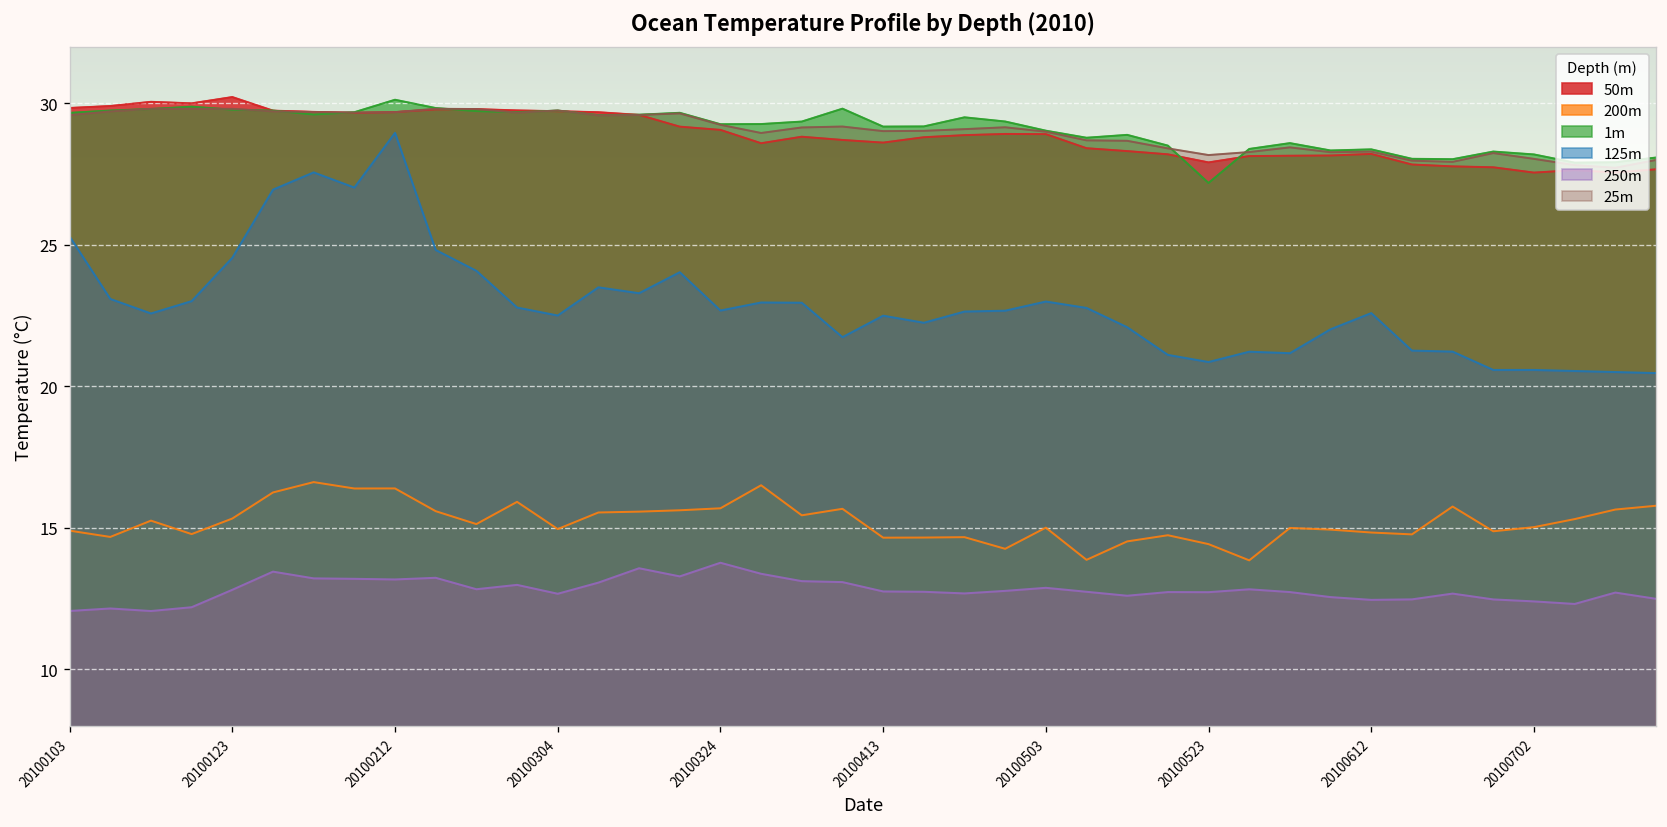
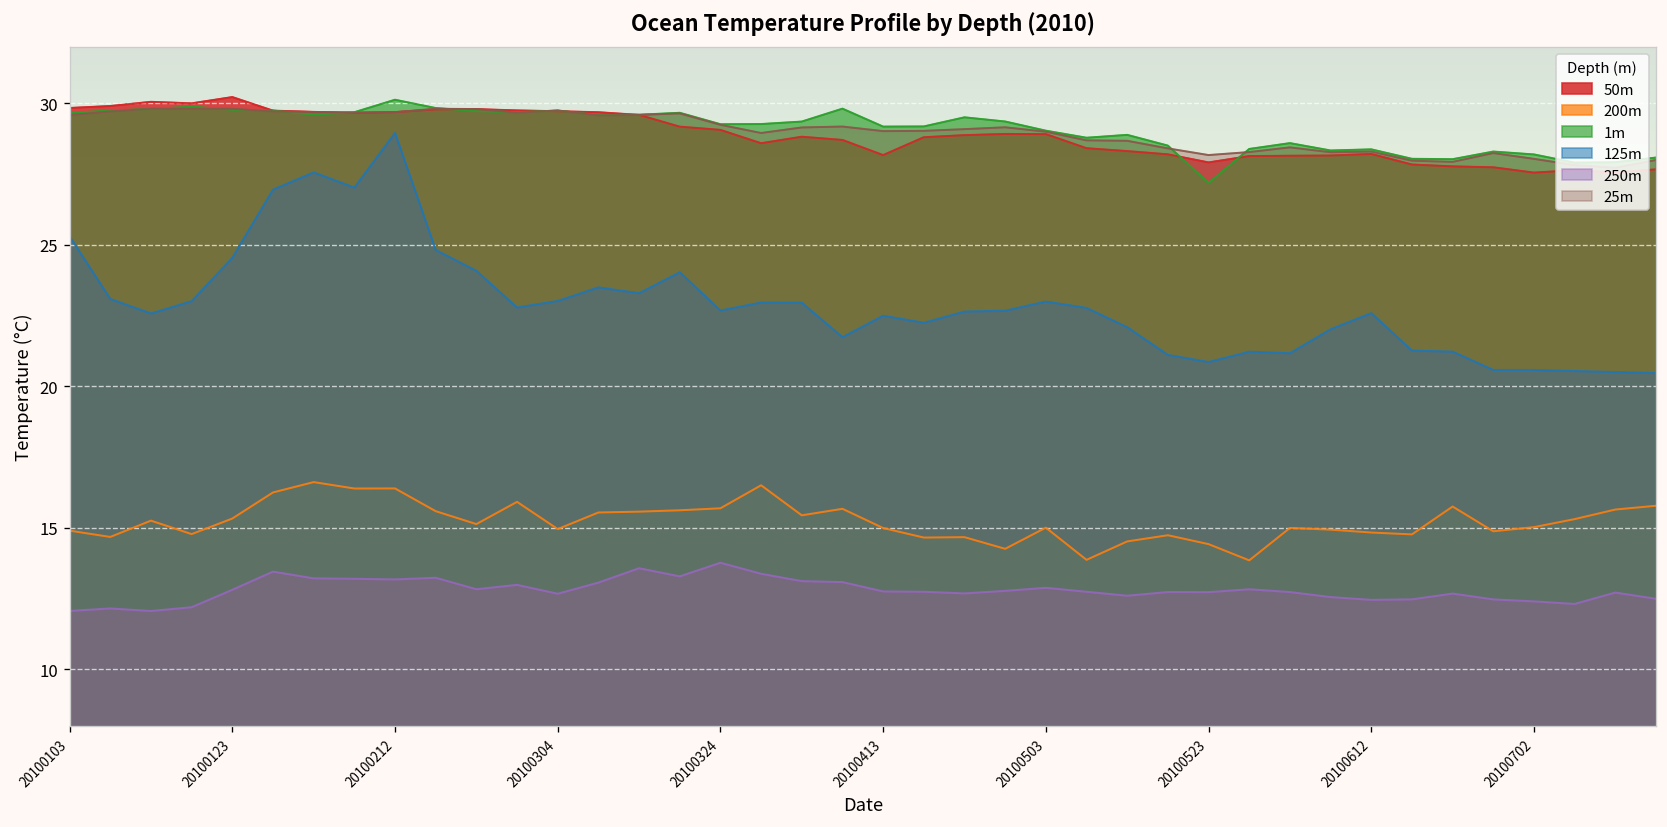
  {
    "50m": {
      "20100103": 29.8,
      "20100123": 30.2,
      "20100324": 29.1,
-     "20100413": 28.6,
+     "20100413": 28.2,
      "20100523": 27.9,
      "20100702": 27.6
    },
    "200m": {
      "20100103": 14.9,
      "20100123": 15.3,
      "20100212": 16.4,
      "20100304": 15.0,
      "20100324": 15.7,
-     "20100413": 14.7,
+     "20100413": 15.0,
      "20100503": 15.0,
      "20100523": 14.4,
      "20100612": 14.8,
      "20100702": 15.0
    },
    "1m": {
      "20100212": 30.1,
      "20100413": 29.2,
      "20100523": 27.2,
      "20100702": 28.2
    },
    "125m": {
      "20100103": 25.3,
      "20100123": 24.5,
      "20100212": 29.0,
-     "20100304": 22.5,
+     "20100304": 23.0,
      "20100324": 22.7,
      "20100413": 22.5,
      "20100503": 23.0,
      "20100523": 20.9,
      "20100612": 22.6,
      "20100702": 20.6
    }
  }
